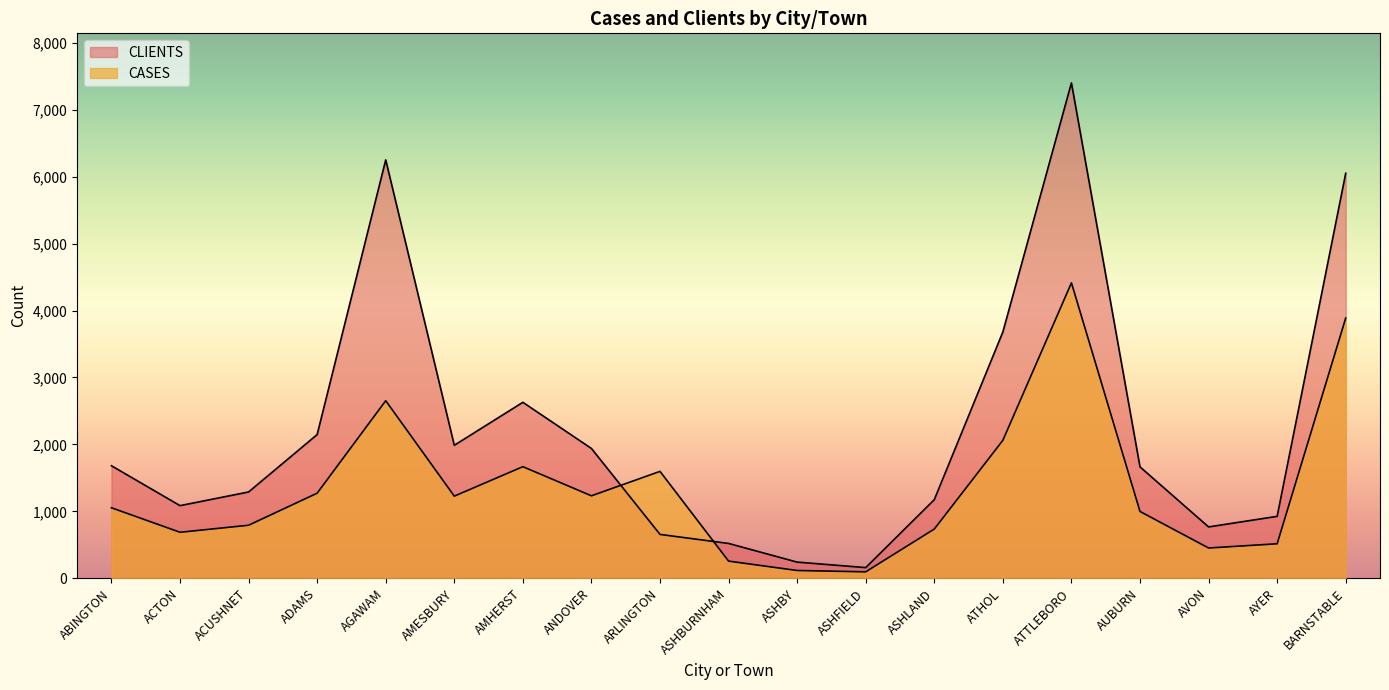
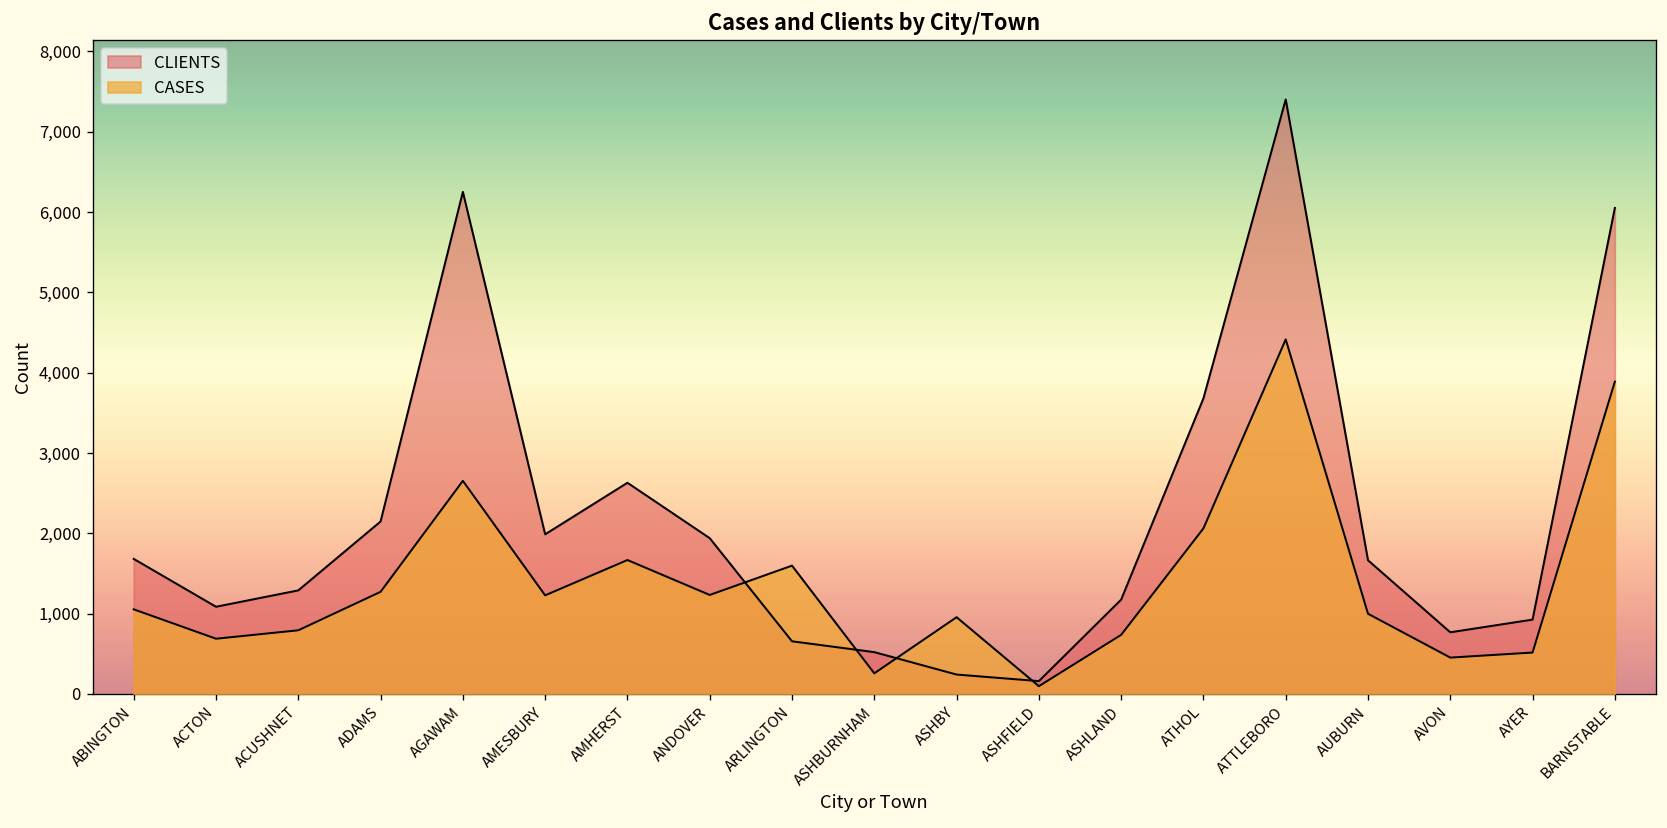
  {
    "CLIENTS": {
      "ABINGTON": "1,700",
      "ACTON": "1,100",
      "ACUSHNET": "1,300",
      "ADAMS": "2,100",
      "AGAWAM": "6,300",
      "AMESBURY": "2,000",
      "AMHERST": "2,600",
      "ANDOVER": "1,900",
      "ARLINGTON": "700",
      "ASHBURNHAM": "500",
      "ASHBY": "200",
      "ASHFIELD": "200",
      "ASHLAND": "1,200",
      "ATHOL": "3,700",
      "ATTLEBORO": "7,400",
      "AUBURN": "1,700",
      "AVON": "800",
      "AYER": "900",
      "BARNSTABLE": "6,100"
    },
    "CASES": {
      "ABINGTON": "1,100",
      "ACTON": "700",
      "ACUSHNET": "800",
      "ADAMS": "1,300",
      "AGAWAM": "2,700",
      "AMESBURY": "1,200",
      "AMHERST": "1,700",
      "ANDOVER": "1,200",
      "ARLINGTON": "1,600",
      "ASHBURNHAM": "300",
-     "ASHBY": "100",
+     "ASHBY": "1,000",
      "ASHFIELD": "100",
      "ASHLAND": "700",
      "ATHOL": "2,100",
      "ATTLEBORO": "4,400",
      "AUBURN": "1,000",
      "AVON": "500",
      "AYER": "500",
      "BARNSTABLE": "3,900"
    }
  }
